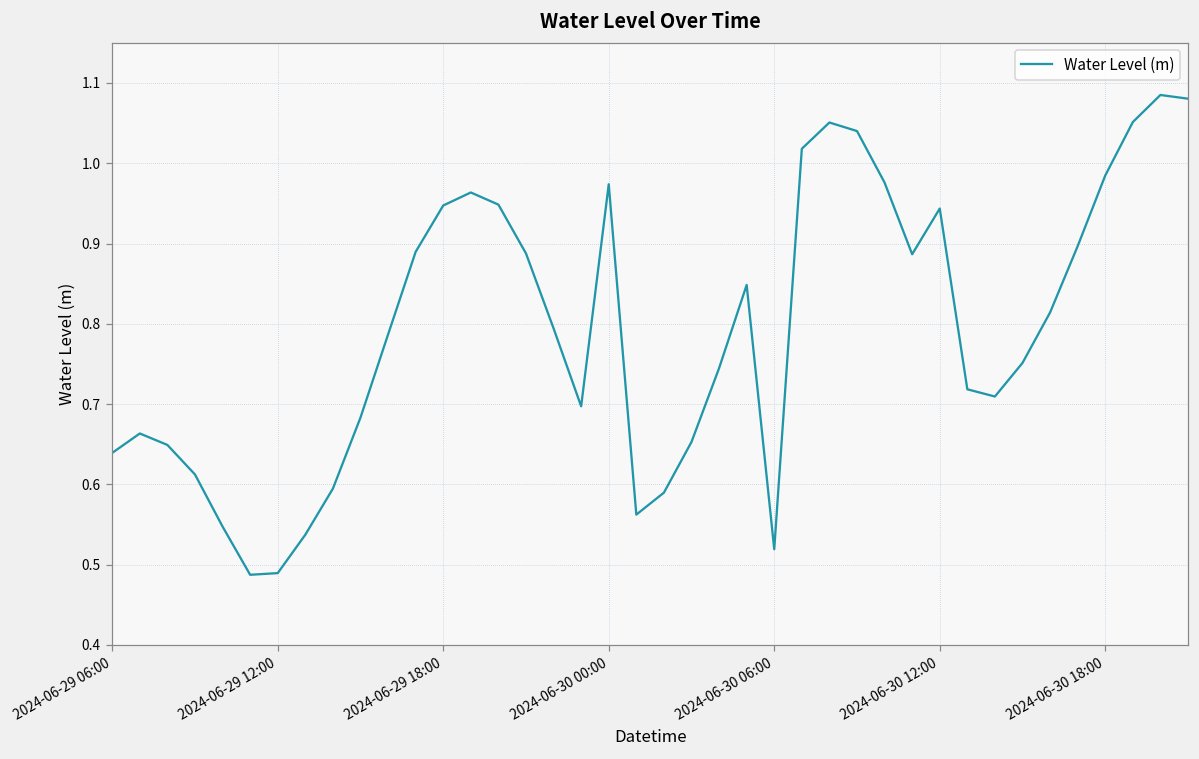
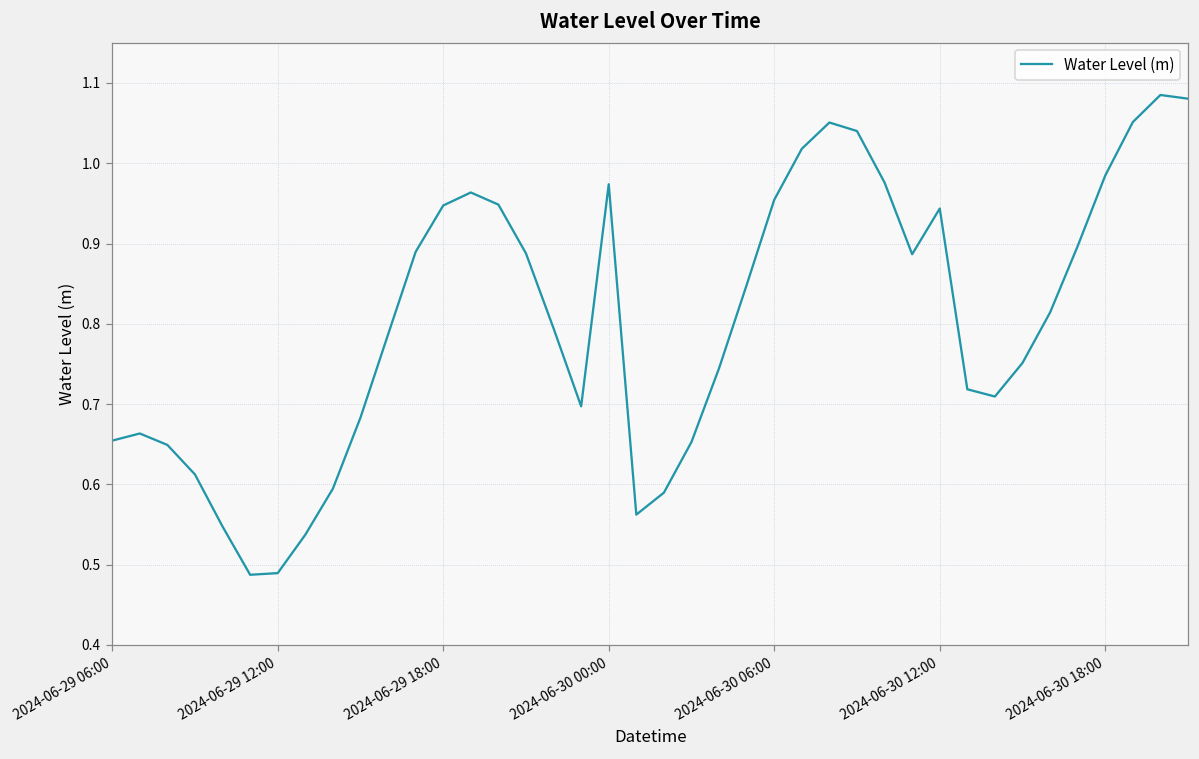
  {
-   "2024-06-29 06:00": 0.64,
+   "2024-06-29 06:00": 0.65,
    "2024-06-29 12:00": 0.49,
    "2024-06-29 18:00": 0.95,
    "2024-06-30 00:00": 0.97,
-   "2024-06-30 06:00": 0.52,
+   "2024-06-30 06:00": 0.95,
    "2024-06-30 12:00": 0.94,
    "2024-06-30 18:00": 0.98
  }
